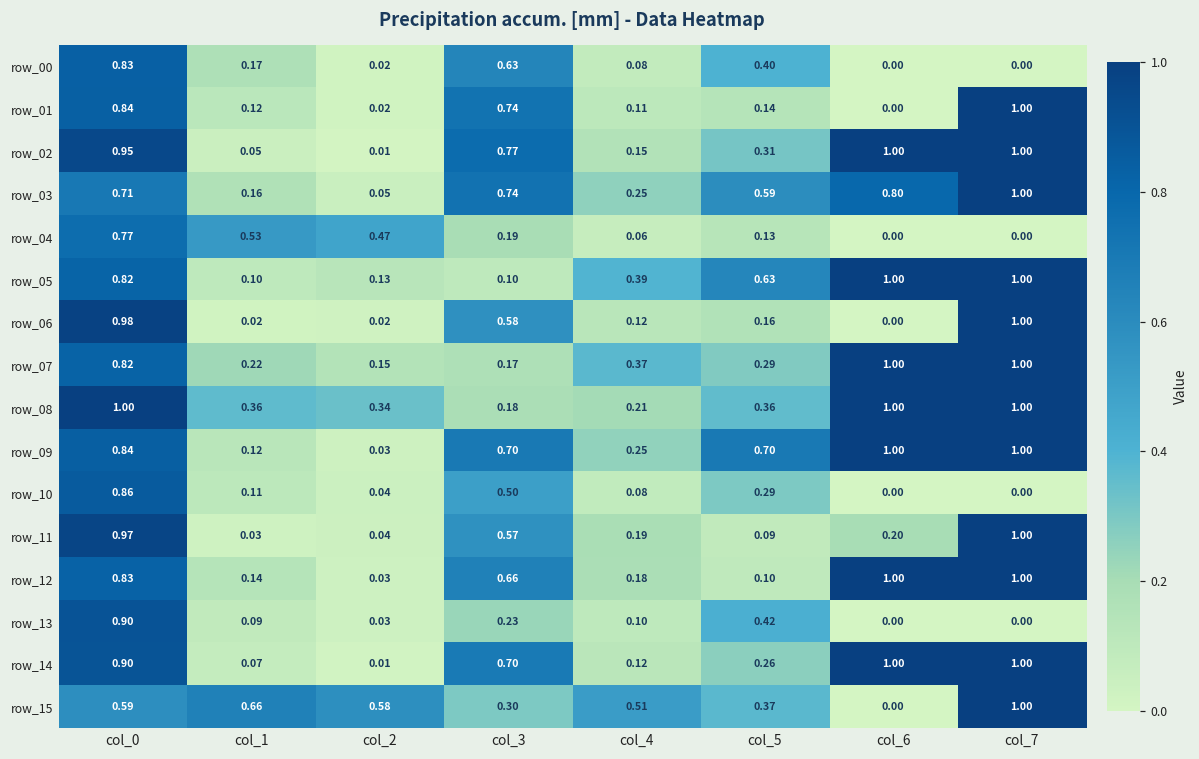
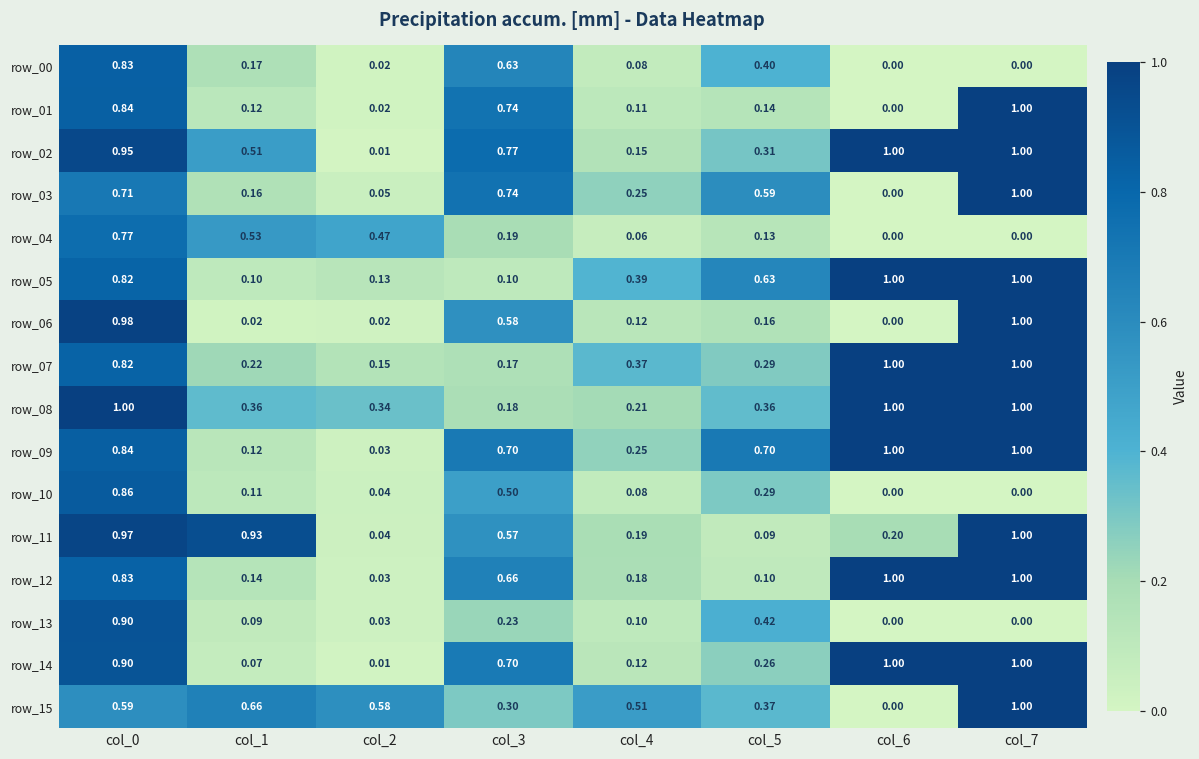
  {
    "row_00": {
      "col_0": 0.83,
      "col_1": 0.17,
      "col_2": 0.02,
      "col_3": 0.63,
      "col_4": 0.08,
      "col_5": 0.40,
      "col_6": 0.00,
      "col_7": 0.00
    },
    "row_01": {
      "col_0": 0.84,
      "col_1": 0.12,
      "col_2": 0.02,
      "col_3": 0.74,
      "col_4": 0.11,
      "col_5": 0.14,
      "col_6": 0.00,
      "col_7": 1.00
    },
    "row_02": {
      "col_0": 0.95,
-     "col_1": 0.05,
+     "col_1": 0.51,
      "col_2": 0.01,
      "col_3": 0.77,
      "col_4": 0.15,
      "col_5": 0.31,
      "col_6": 1.00,
      "col_7": 1.00
    },
    "row_03": {
      "col_0": 0.71,
      "col_1": 0.16,
      "col_2": 0.05,
      "col_3": 0.74,
      "col_4": 0.25,
      "col_5": 0.59,
-     "col_6": 0.80,
+     "col_6": 0.00,
      "col_7": 1.00
    },
    "row_04": {
      "col_0": 0.77,
      "col_1": 0.53,
      "col_2": 0.47,
      "col_3": 0.19,
      "col_4": 0.06,
      "col_5": 0.13,
      "col_6": 0.00,
      "col_7": 0.00
    },
    "row_05": {
      "col_0": 0.82,
      "col_1": 0.10,
      "col_2": 0.13,
      "col_3": 0.10,
      "col_4": 0.39,
      "col_5": 0.63,
      "col_6": 1.00,
      "col_7": 1.00
    },
    "row_06": {
      "col_0": 0.98,
      "col_1": 0.02,
      "col_2": 0.02,
      "col_3": 0.58,
      "col_4": 0.12,
      "col_5": 0.16,
      "col_6": 0.00,
      "col_7": 1.00
    },
    "row_07": {
      "col_0": 0.82,
      "col_1": 0.22,
      "col_2": 0.15,
      "col_3": 0.17,
      "col_4": 0.37,
      "col_5": 0.29,
      "col_6": 1.00,
      "col_7": 1.00
    },
    "row_08": {
      "col_0": 1.00,
      "col_1": 0.36,
      "col_2": 0.34,
      "col_3": 0.18,
      "col_4": 0.21,
      "col_5": 0.36,
      "col_6": 1.00,
      "col_7": 1.00
    },
    "row_09": {
      "col_0": 0.84,
      "col_1": 0.12,
      "col_2": 0.03,
      "col_3": 0.70,
      "col_4": 0.25,
      "col_5": 0.70,
      "col_6": 1.00,
      "col_7": 1.00
    },
    "row_10": {
      "col_0": 0.86,
      "col_1": 0.11,
      "col_2": 0.04,
      "col_3": 0.50,
      "col_4": 0.08,
      "col_5": 0.29,
      "col_6": 0.00,
      "col_7": 0.00
    },
    "row_11": {
      "col_0": 0.97,
-     "col_1": 0.03,
+     "col_1": 0.93,
      "col_2": 0.04,
      "col_3": 0.57,
      "col_4": 0.19,
      "col_5": 0.09,
      "col_6": 0.20,
      "col_7": 1.00
    },
    "row_12": {
      "col_0": 0.83,
      "col_1": 0.14,
      "col_2": 0.03,
      "col_3": 0.66,
      "col_4": 0.18,
      "col_5": 0.10,
      "col_6": 1.00,
      "col_7": 1.00
    },
    "row_13": {
      "col_0": 0.90,
      "col_1": 0.09,
      "col_2": 0.03,
      "col_3": 0.23,
      "col_4": 0.10,
      "col_5": 0.42,
      "col_6": 0.00,
      "col_7": 0.00
    },
    "row_14": {
      "col_0": 0.90,
      "col_1": 0.07,
      "col_2": 0.01,
      "col_3": 0.70,
      "col_4": 0.12,
      "col_5": 0.26,
      "col_6": 1.00,
      "col_7": 1.00
    },
    "row_15": {
      "col_0": 0.59,
      "col_1": 0.66,
      "col_2": 0.58,
      "col_3": 0.30,
      "col_4": 0.51,
      "col_5": 0.37,
      "col_6": 0.00,
      "col_7": 1.00
    }
  }
